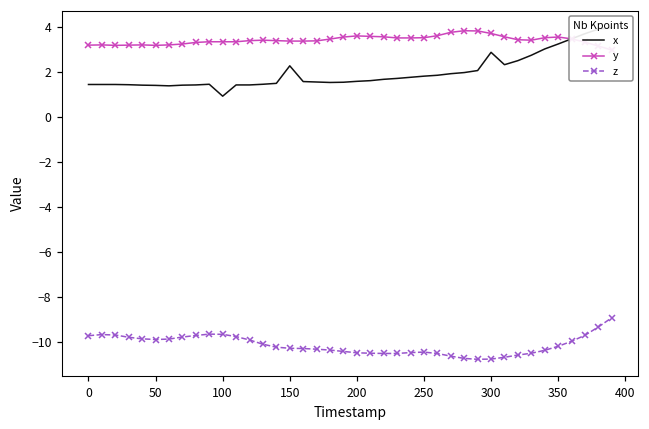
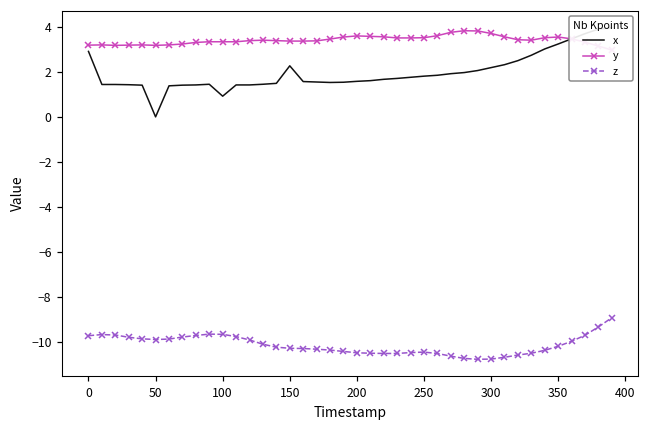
  {
    "x": {
-     "0": 1.4,
-     "50": 1.4,
+     "0": 2.9,
+     "50": 0.0,
      "100": 0.9,
      "150": 2.3,
      "200": 1.6,
      "250": 1.8,
-     "300": 2.9,
+     "300": 2.2,
      "350": 3.2
    }
  }
